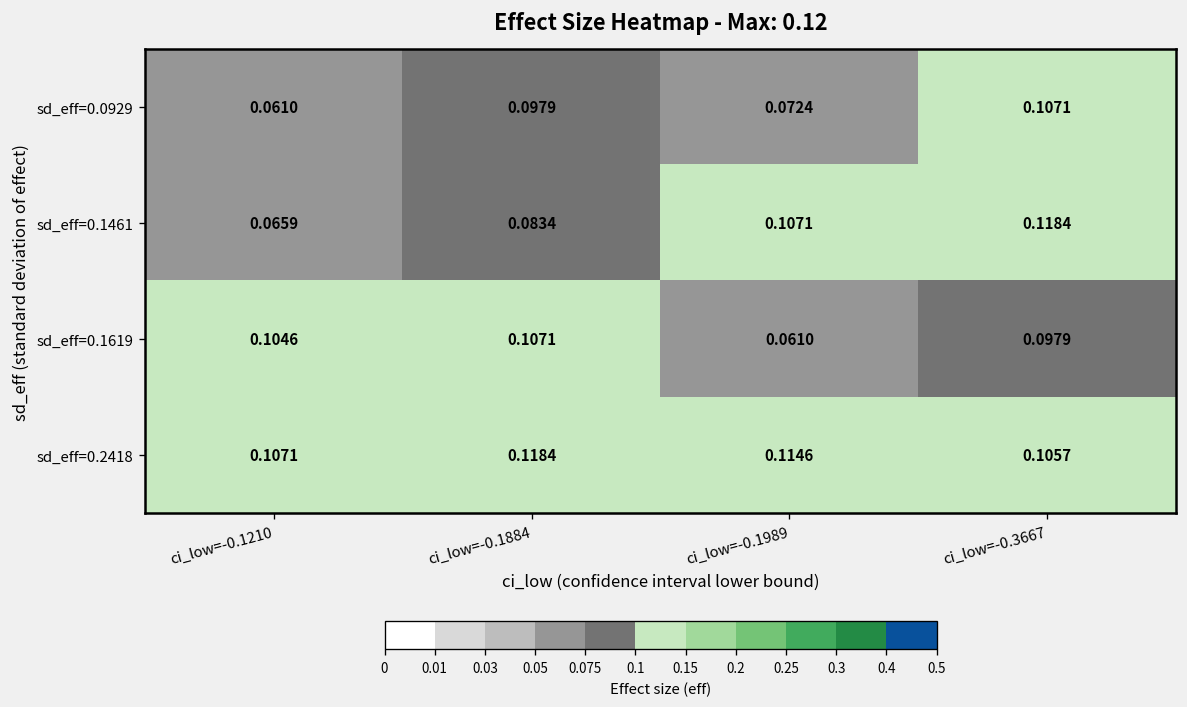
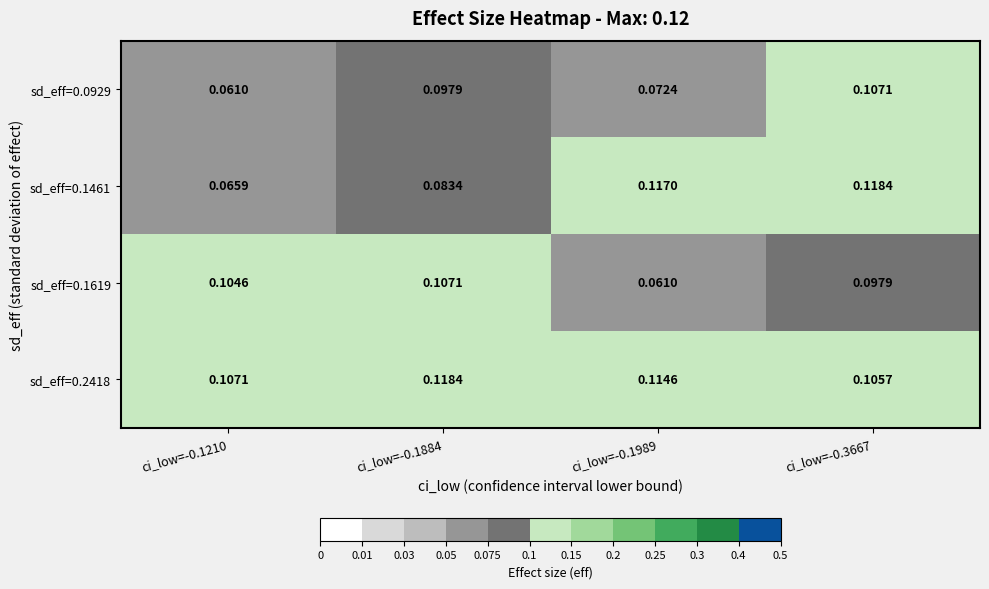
  {
    "sd_eff=0.0929": {
      "ci_low=-0.1210": 0.0610,
      "ci_low=-0.1884": 0.0979,
      "ci_low=-0.1989": 0.0724,
      "ci_low=-0.3667": 0.1071
    },
    "sd_eff=0.1461": {
      "ci_low=-0.1210": 0.0659,
      "ci_low=-0.1884": 0.0834,
-     "ci_low=-0.1989": 0.1071,
+     "ci_low=-0.1989": 0.1170,
      "ci_low=-0.3667": 0.1184
    },
    "sd_eff=0.1619": {
      "ci_low=-0.1210": 0.1046,
      "ci_low=-0.1884": 0.1071,
      "ci_low=-0.1989": 0.0610,
      "ci_low=-0.3667": 0.0979
    },
    "sd_eff=0.2418": {
      "ci_low=-0.1210": 0.1071,
      "ci_low=-0.1884": 0.1184,
      "ci_low=-0.1989": 0.1146,
      "ci_low=-0.3667": 0.1057
    }
  }
